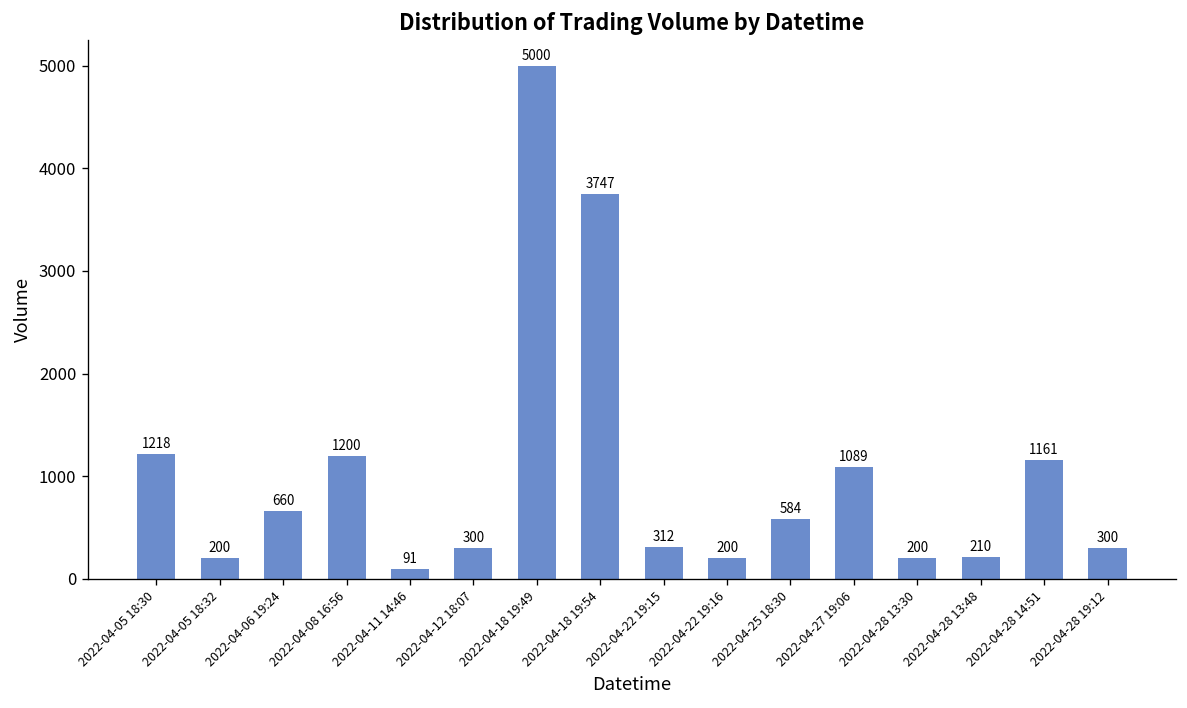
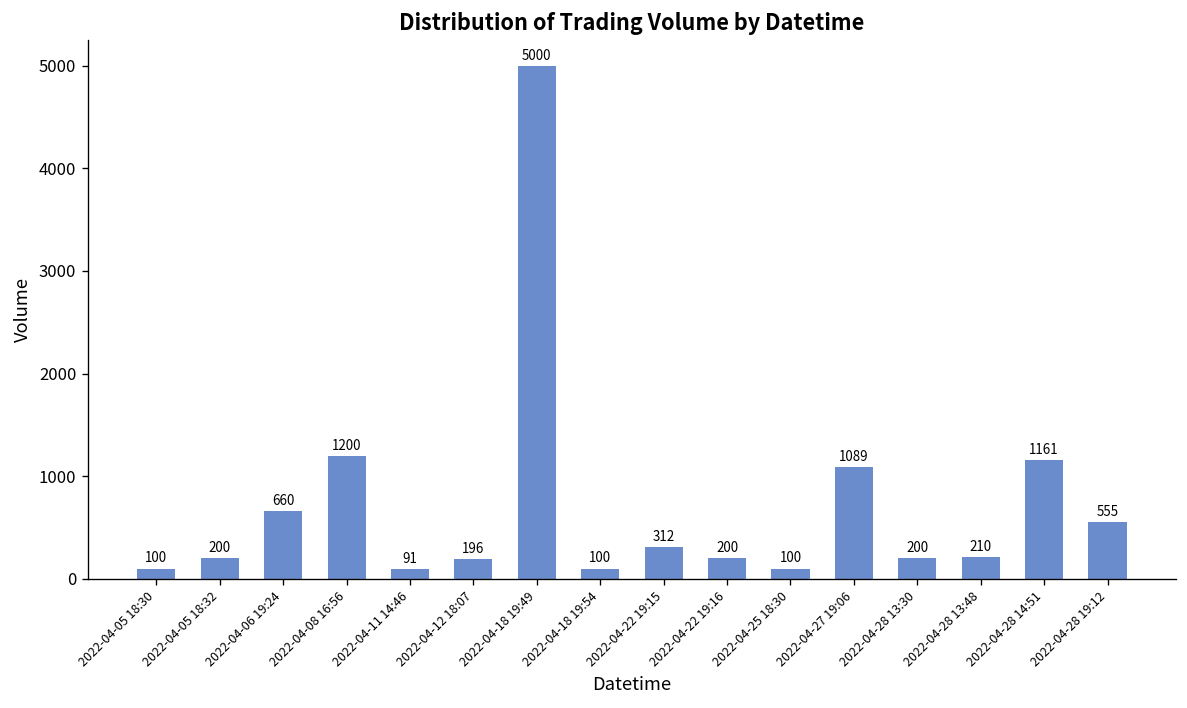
  {
-   "2022-04-05 18:30": 1218,
+   "2022-04-05 18:30": 100,
    "2022-04-05 18:32": 200,
    "2022-04-06 19:24": 660,
    "2022-04-08 16:56": 1200,
    "2022-04-11 14:46": 91,
-   "2022-04-12 18:07": 300,
+   "2022-04-12 18:07": 196,
    "2022-04-18 19:49": 5000,
-   "2022-04-18 19:54": 3747,
+   "2022-04-18 19:54": 100,
    "2022-04-22 19:15": 312,
    "2022-04-22 19:16": 200,
-   "2022-04-25 18:30": 584,
+   "2022-04-25 18:30": 100,
    "2022-04-27 19:06": 1089,
    "2022-04-28 13:30": 200,
    "2022-04-28 13:48": 210,
    "2022-04-28 14:51": 1161,
-   "2022-04-28 19:12": 300
+   "2022-04-28 19:12": 555
  }
